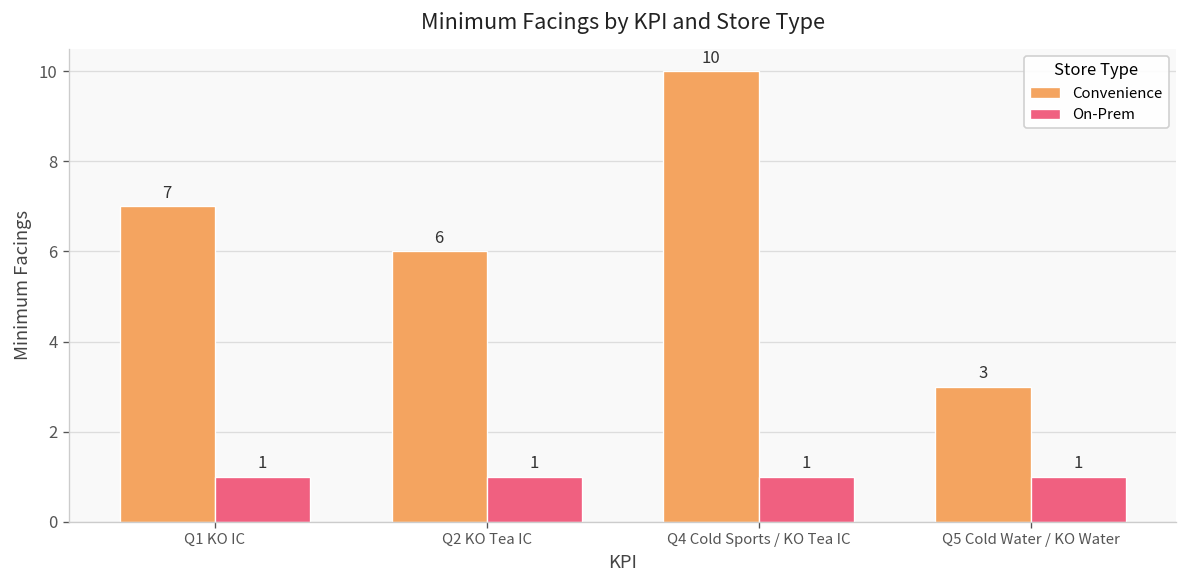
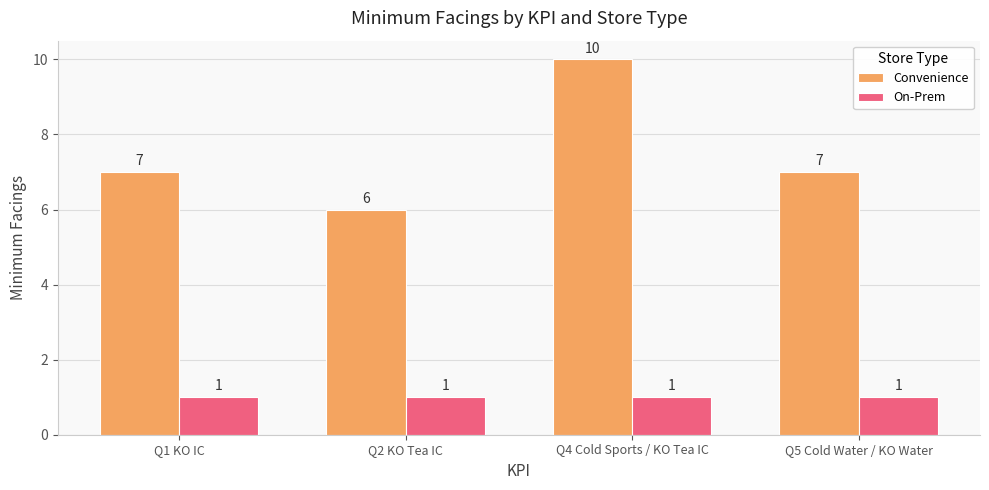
  {
    "Convenience": {
      "Q1 KO IC": 7,
      "Q2 KO Tea IC": 6,
      "Q4 Cold Sports / KO Tea IC": 10,
-     "Q5 Cold Water / KO Water": 3
+     "Q5 Cold Water / KO Water": 7
    },
    "On-Prem": {
      "Q1 KO IC": 1,
      "Q2 KO Tea IC": 1,
      "Q4 Cold Sports / KO Tea IC": 1,
      "Q5 Cold Water / KO Water": 1
    }
  }
